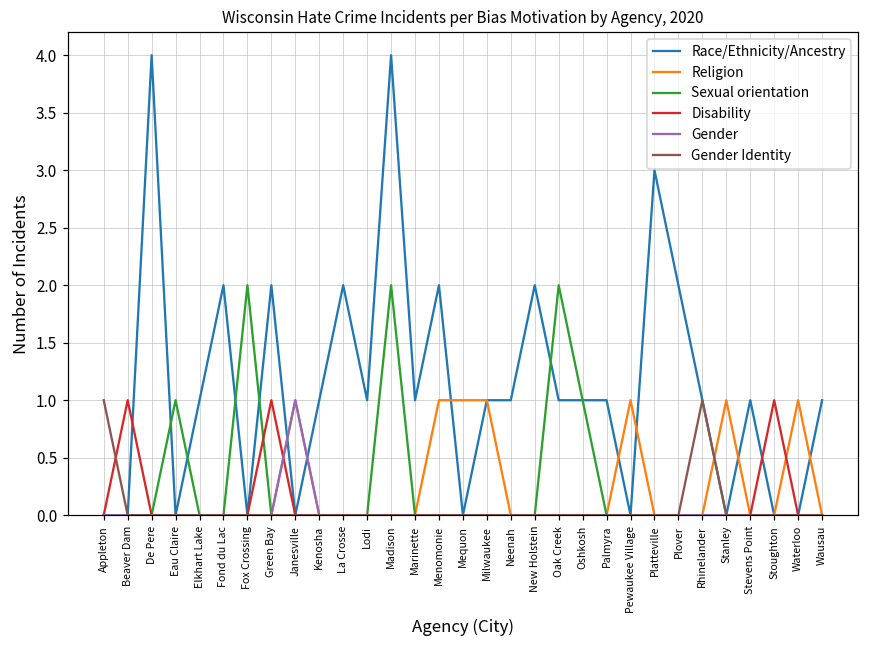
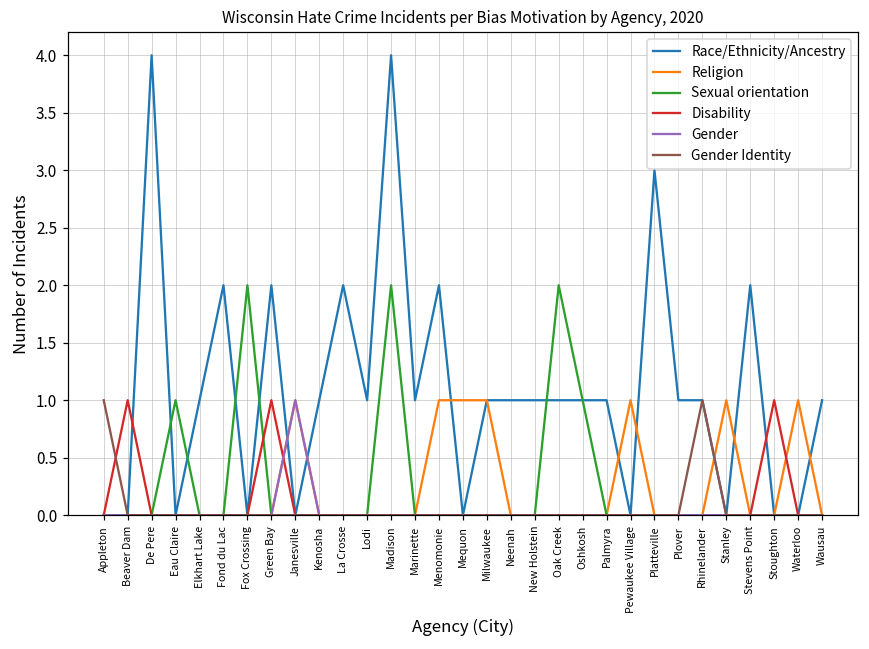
  {
    "Race/Ethnicity/Ancestry": {
      "De Pere": 4,
      "Elkhart Lake": 1,
      "Fond du Lac": 2,
      "Green Bay": 2,
      "Kenosha": 1,
      "La Crosse": 2,
      "Lodi": 1,
      "Madison": 4,
      "Marinette": 1,
      "Menomonie": 2,
      "Neenah": 1,
-     "New Holstein": 2,
+     "New Holstein": 1,
      "Oak Creek": 1,
      "Palmyra": 1,
-     "Plover": 2,
-     "Stevens Point": 1,
+     "Plover": 1,
+     "Stevens Point": 2,
      "Wausau": 1
    },
    "Religion": {
      "Menomonie": 1,
      "Mequon": 1,
      "Pewaukee Village": 1,
      "Stanley": 1,
      "Waterloo": 1
    },
    "Sexual orientation": {
      "Eau Claire": 1,
      "Fox Crossing": 2,
      "Madison": 2,
      "Oak Creek": 2
    },
    "Disability": {
      "Beaver Dam": 1,
      "Green Bay": 1,
      "Stoughton": 1
    },
    "Gender Identity": {
      "Appleton": 1
    }
  }
